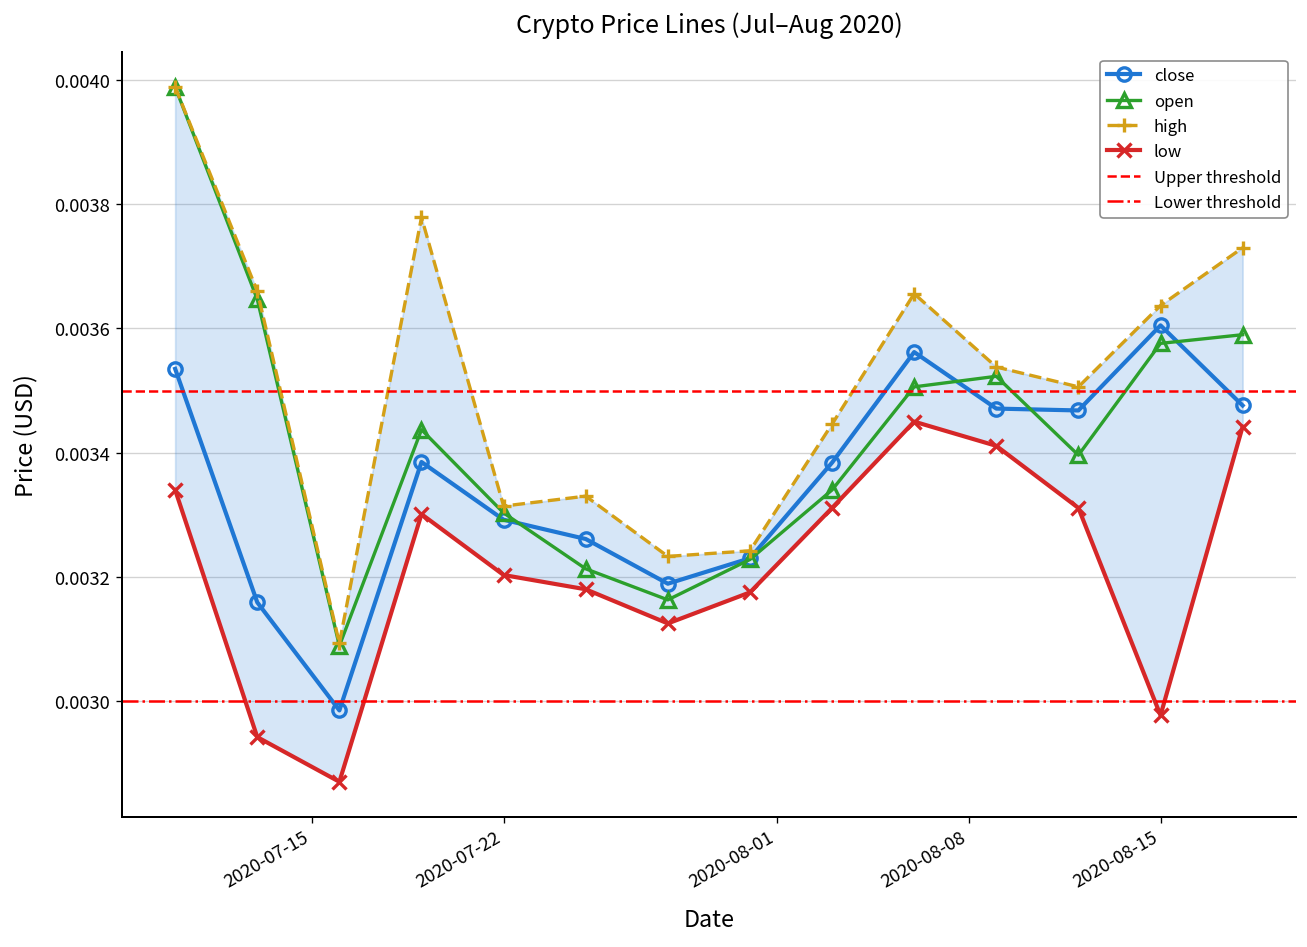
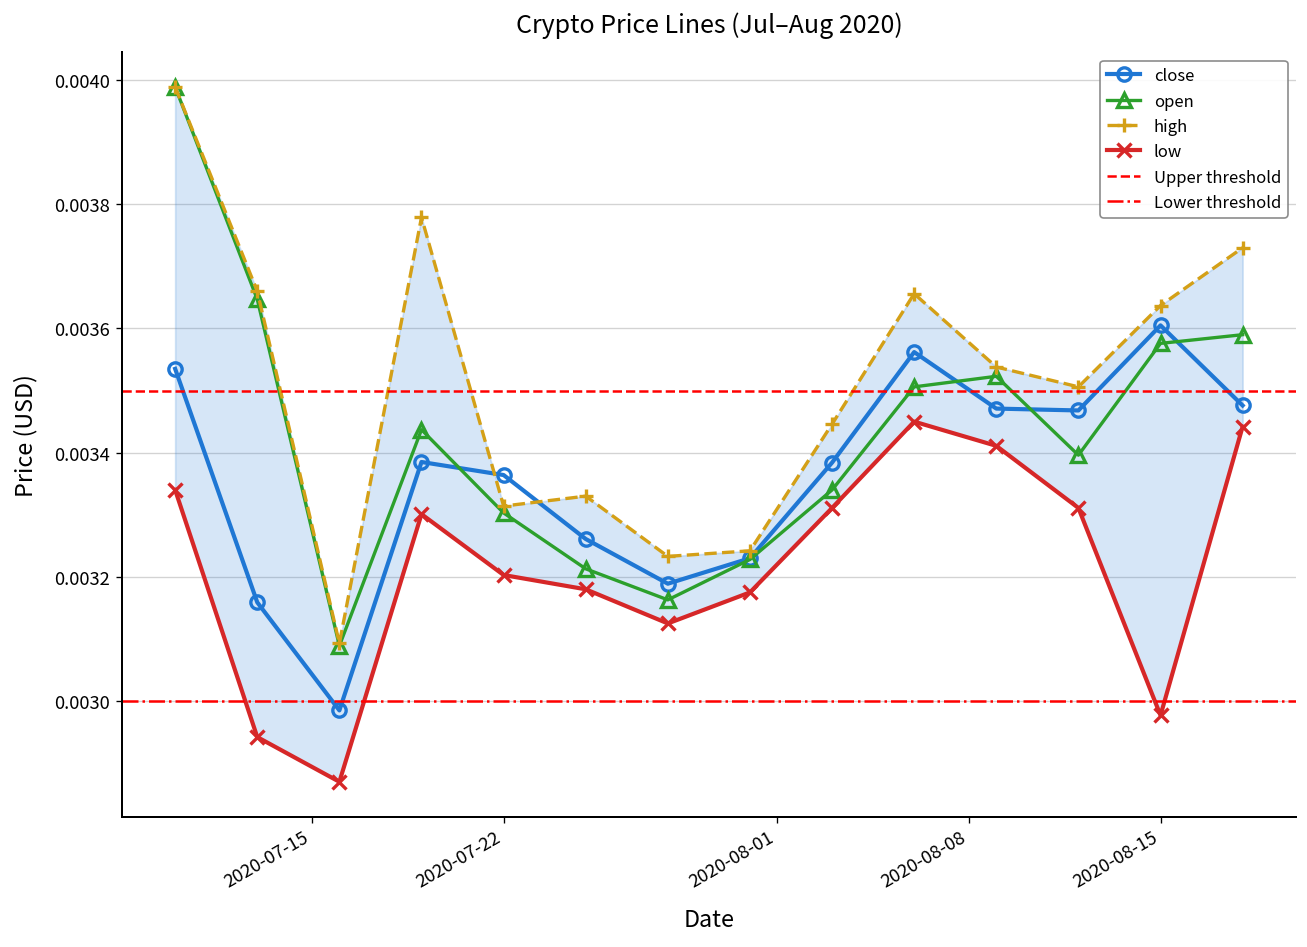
  {
    "close": {
-     "2020-07-22": 0.00329,
+     "2020-07-22": 0.00336,
      "2020-08-15": 0.00361
    },
    "open": {
      "2020-07-22": 0.00330,
      "2020-08-15": 0.00358
    },
    "high": {
      "2020-07-22": 0.00331,
      "2020-08-15": 0.00364
    },
    "low": {
      "2020-07-22": 0.00320,
      "2020-08-15": 0.00298
    }
  }
